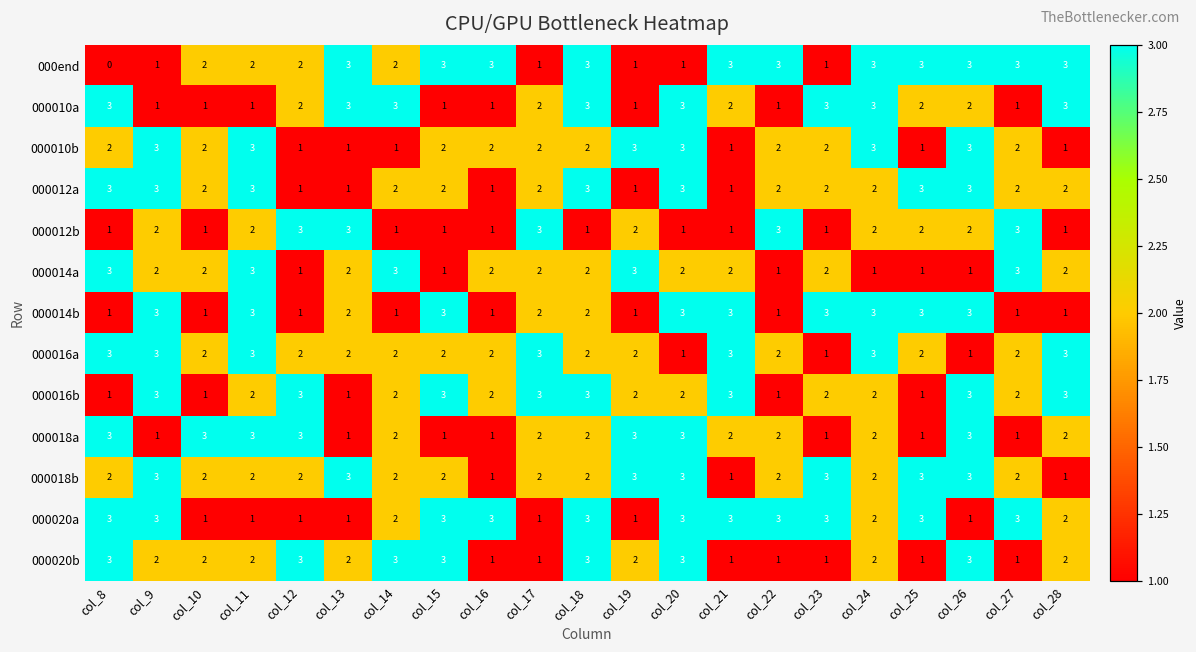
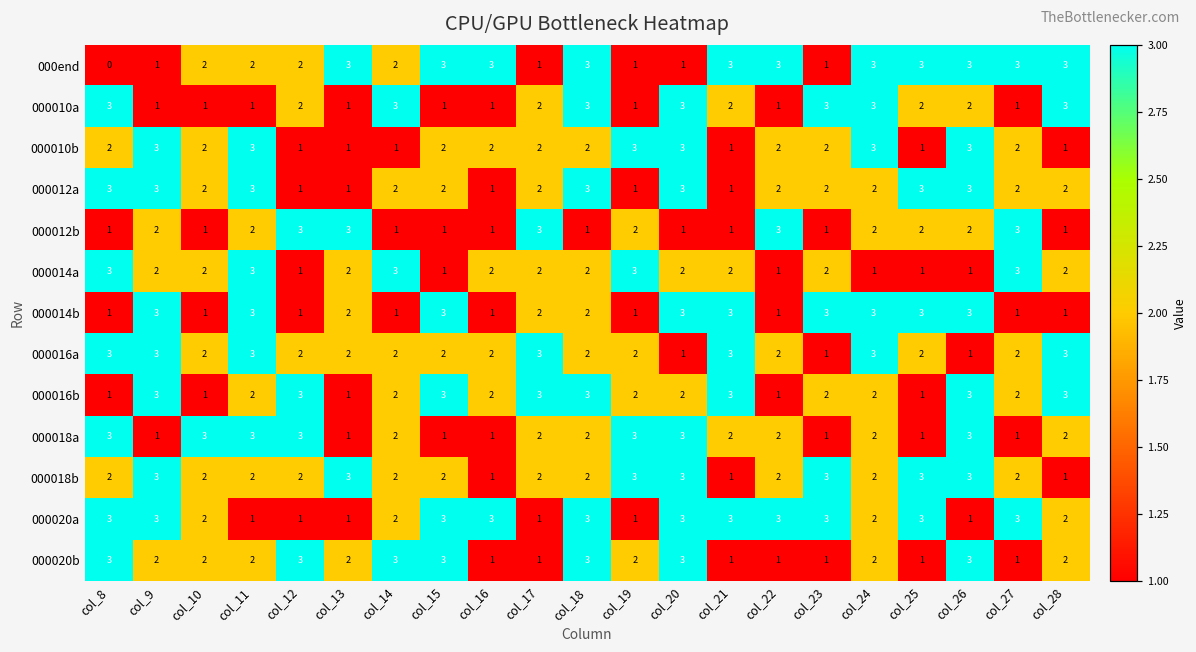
  {
    "000010a": {
      "col_8": 3,
      "col_9": 1,
      "col_10": 1,
      "col_11": 1,
      "col_12": 2,
-     "col_13": 3,
+     "col_13": 1,
      "col_14": 3,
      "col_15": 1,
      "col_16": 1,
      "col_17": 2,
      "col_18": 3,
      "col_19": 1,
      "col_20": 3,
      "col_21": 2,
      "col_22": 1,
      "col_23": 3,
      "col_24": 3,
      "col_25": 2,
      "col_26": 2,
      "col_27": 1,
      "col_28": 3
    },
    "000020a": {
      "col_8": 3,
      "col_9": 3,
-     "col_10": 1,
+     "col_10": 2,
      "col_11": 1,
      "col_12": 1,
      "col_13": 1,
      "col_14": 2,
      "col_15": 3,
      "col_16": 3,
      "col_17": 1,
      "col_18": 3,
      "col_19": 1,
      "col_20": 3,
      "col_21": 3,
      "col_22": 3,
      "col_23": 3,
      "col_24": 2,
      "col_25": 3,
      "col_26": 1,
      "col_27": 3,
      "col_28": 2
    }
  }
